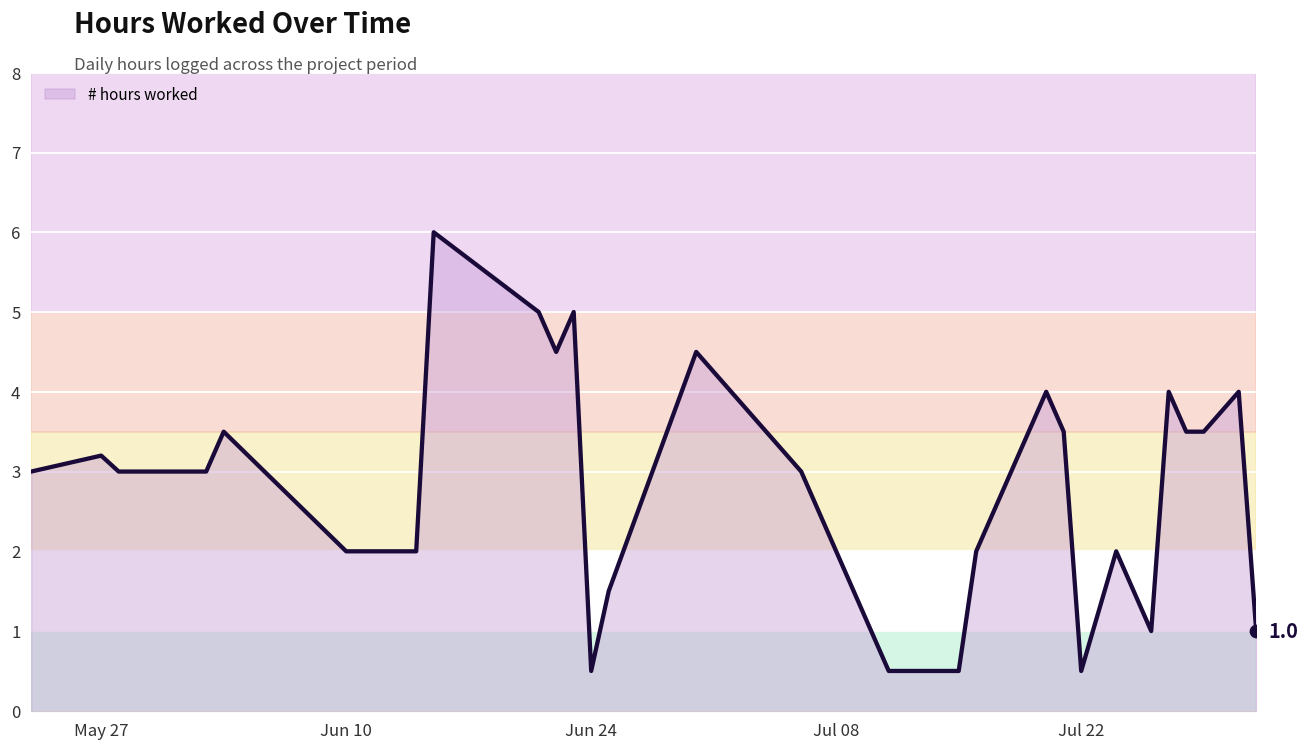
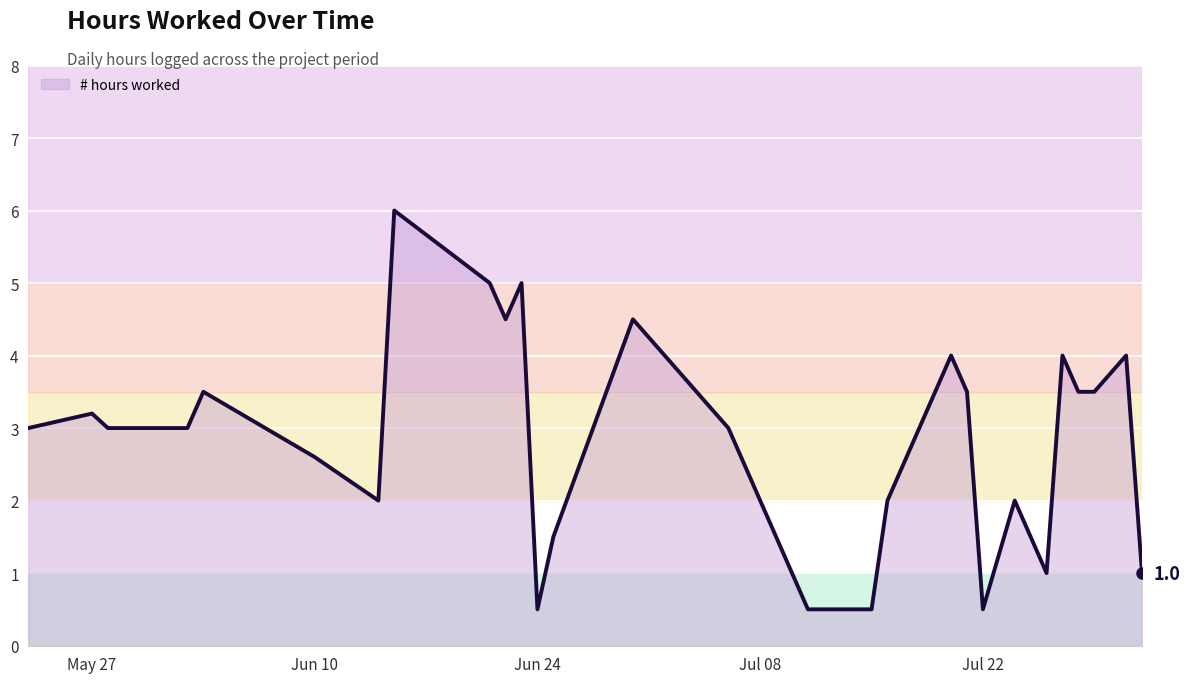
  {
    "# hours worked": {
      "May 27": 3.2,
-     "Jun 10": 2.0,
+     "Jun 10": 2.6,
      "Jun 24": 0.5,
      "Jul 22": 0.5
    }
  }
